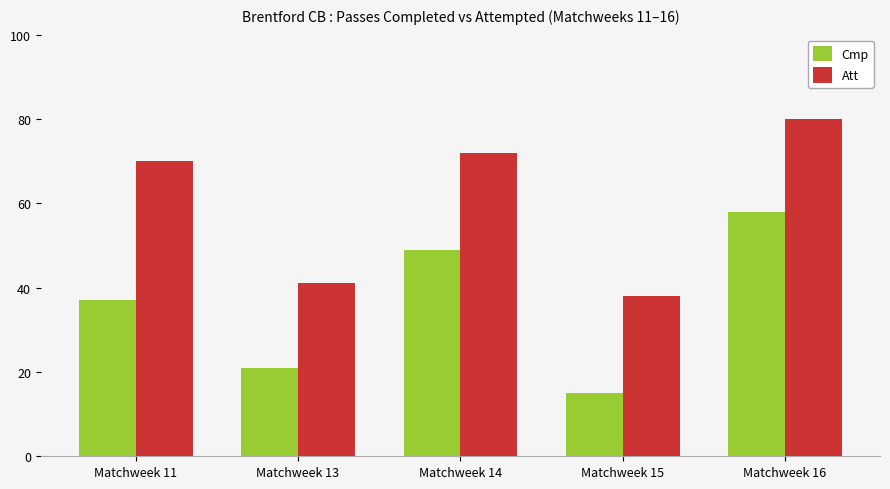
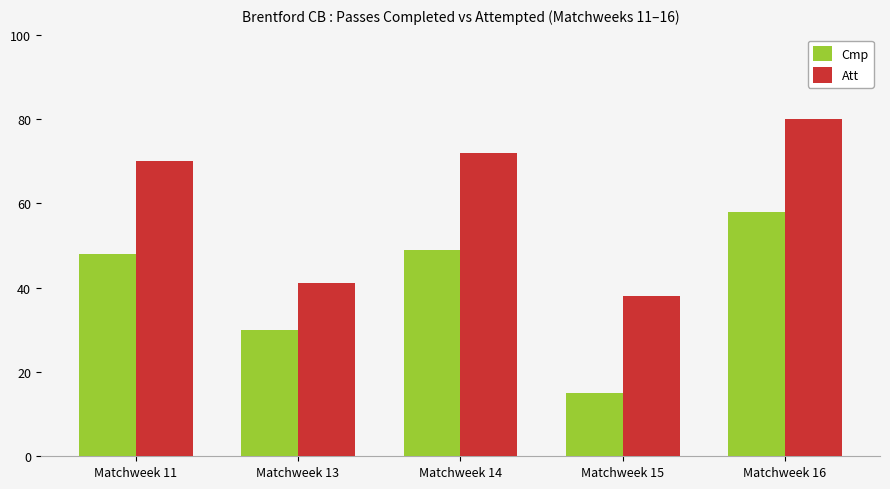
  {
    "Cmp": {
-     "Matchweek 11": 37,
-     "Matchweek 13": 21,
+     "Matchweek 11": 48,
+     "Matchweek 13": 30,
      "Matchweek 14": 49,
      "Matchweek 15": 15,
      "Matchweek 16": 58
    },
    "Att": {
      "Matchweek 11": 70,
      "Matchweek 13": 41,
      "Matchweek 14": 72,
      "Matchweek 15": 38,
      "Matchweek 16": 80
    }
  }
